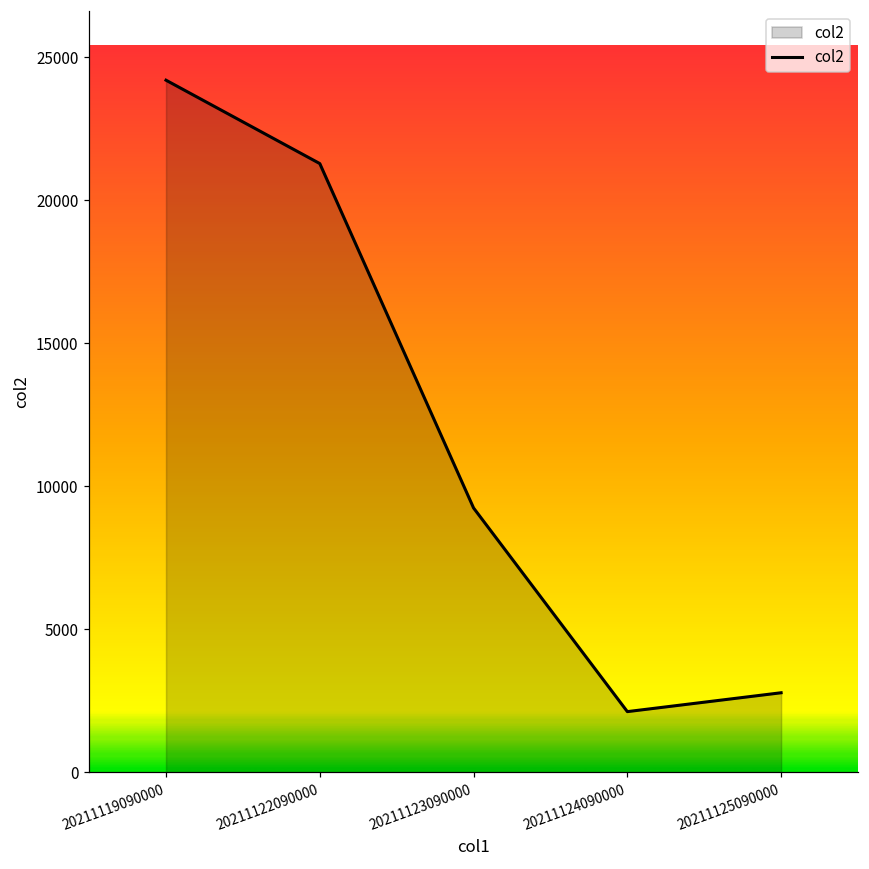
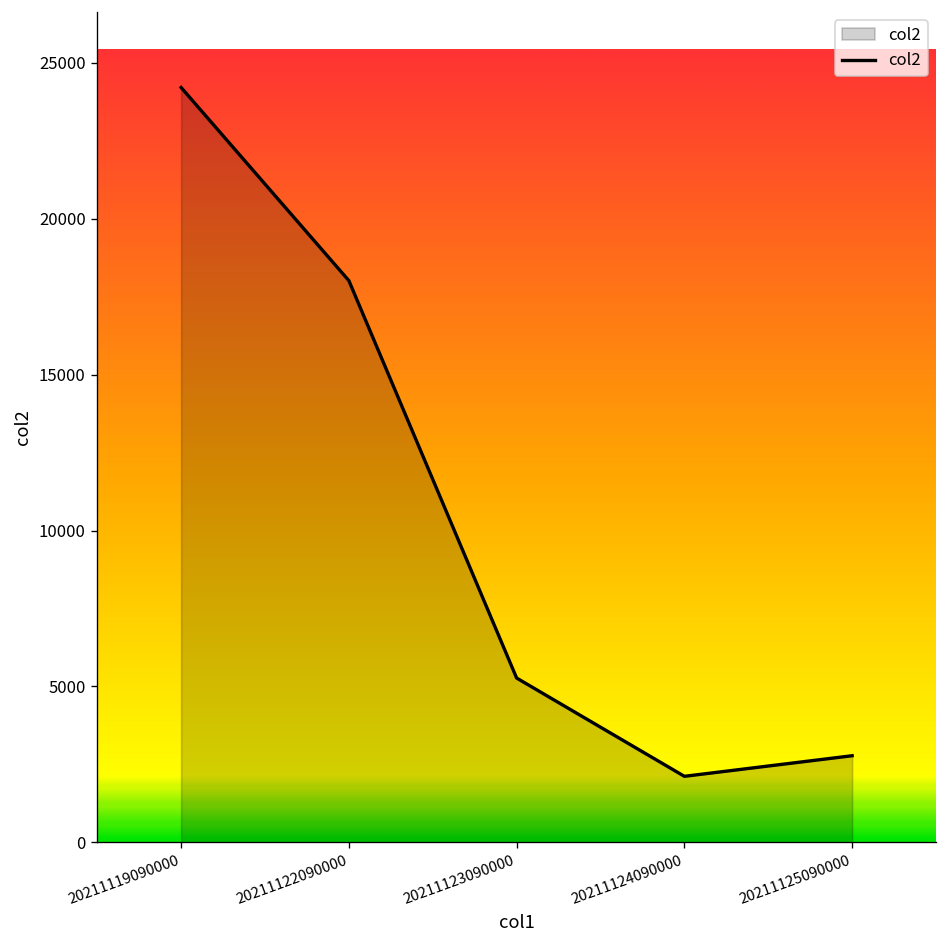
  {
    "20211119090000": 24200,
-   "20211122090000": 21300,
-   "20211123090000": 9200,
+   "20211122090000": 18000,
+   "20211123090000": 5300,
    "20211124090000": 2100,
    "20211125090000": 2800
  }
